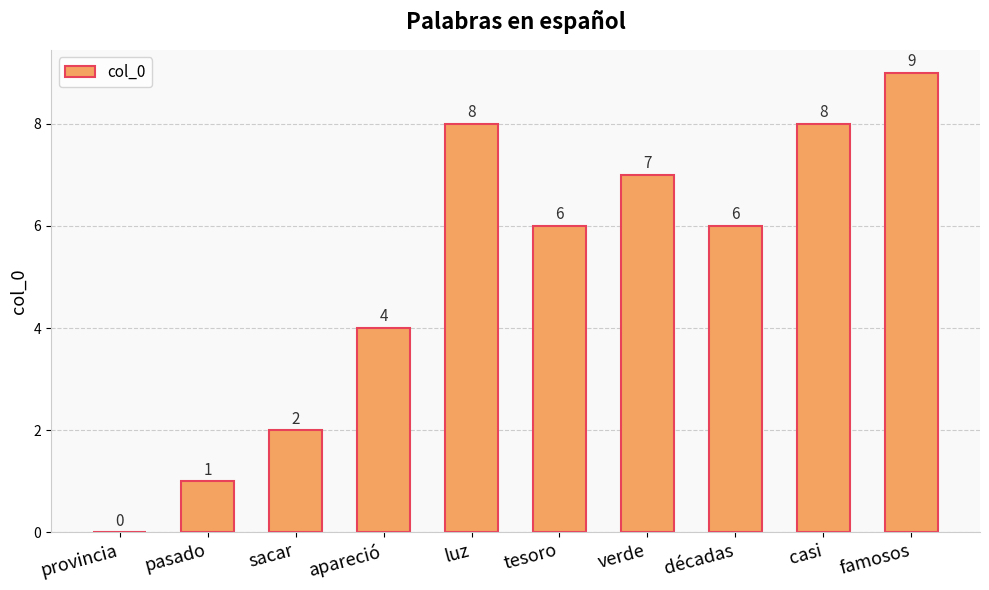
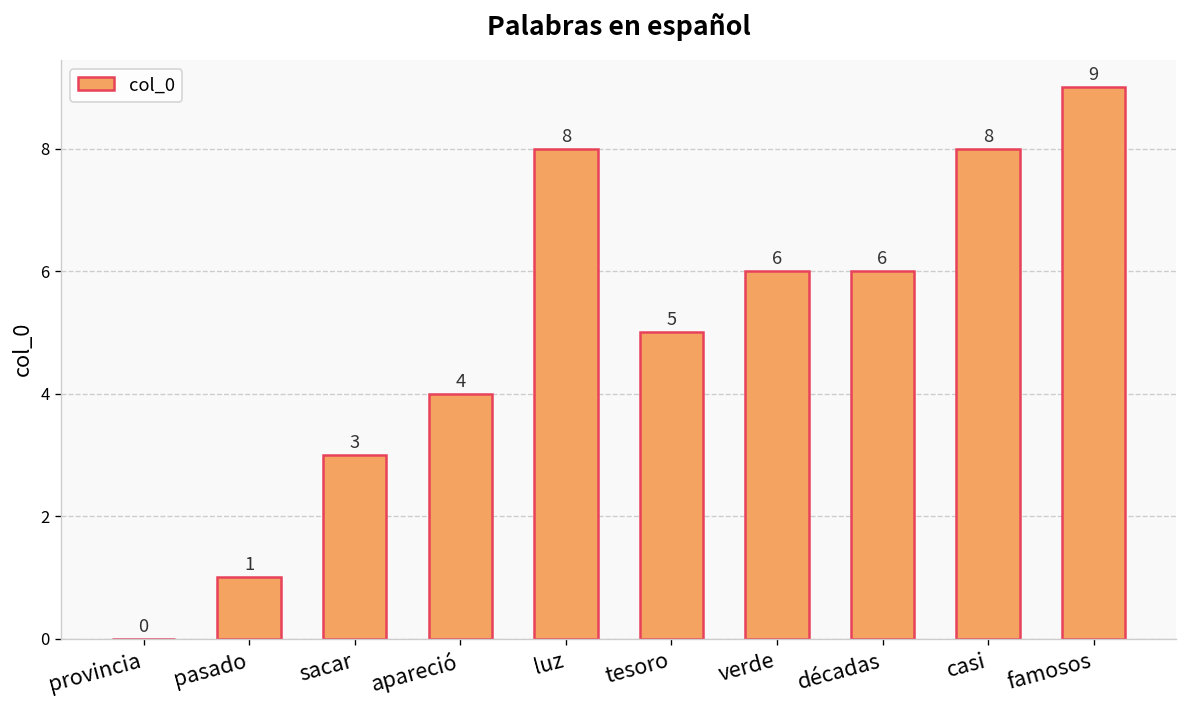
  {
    "provincia": 0,
    "pasado": 1,
-   "sacar": 2,
+   "sacar": 3,
    "apareció": 4,
    "luz": 8,
-   "tesoro": 6,
-   "verde": 7,
+   "tesoro": 5,
+   "verde": 6,
    "décadas": 6,
    "casi": 8,
    "famosos": 9
  }
